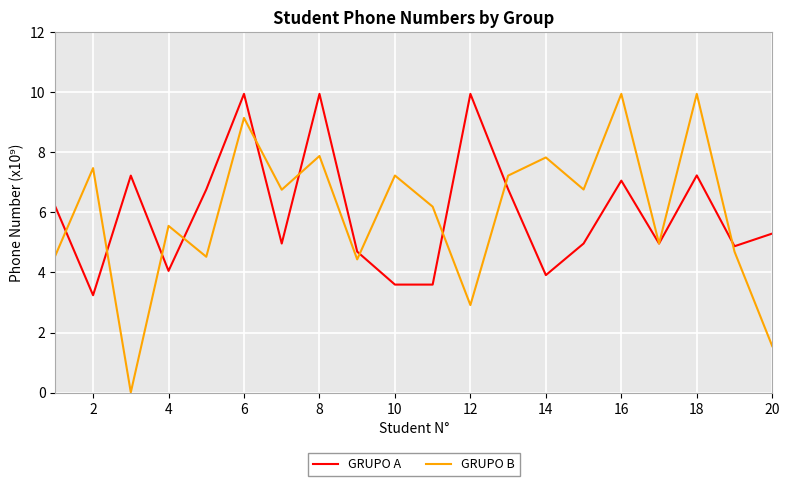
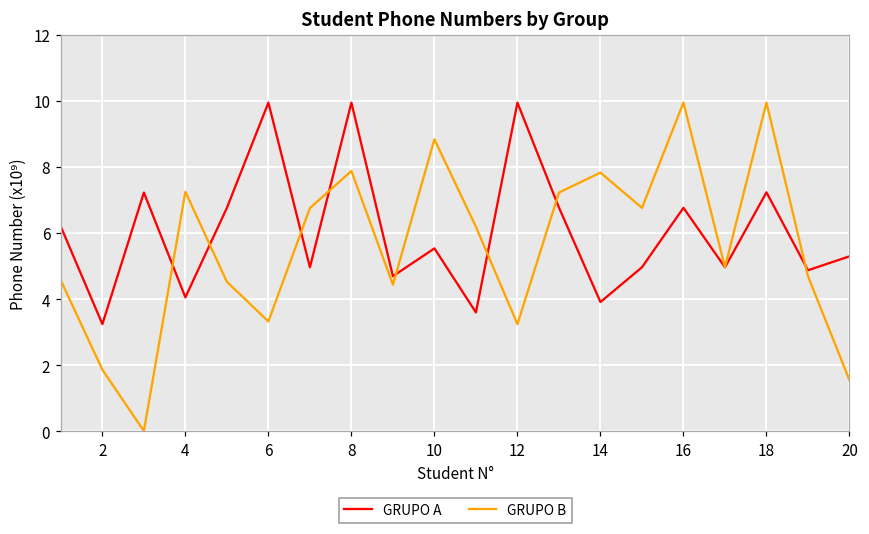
  {
    "GRUPO A": {
      "2": 3.2,
      "4": 4.1,
      "6": 9.9,
      "8": 9.9,
-     "10": 3.6,
+     "10": 5.5,
      "12": 9.9,
      "14": 3.9,
-     "16": 7.1,
+     "16": 6.8,
      "18": 7.2,
      "20": 5.3
    },
    "GRUPO B": {
-     "2": 7.5,
-     "4": 5.5,
-     "6": 9.1,
+     "2": 1.9,
+     "4": 7.2,
+     "6": 3.3,
      "8": 7.9,
-     "10": 7.2,
-     "12": 2.9,
+     "10": 8.8,
+     "12": 3.2,
      "14": 7.8,
      "16": 9.9,
      "18": 9.9,
      "20": 1.5
    }
  }
